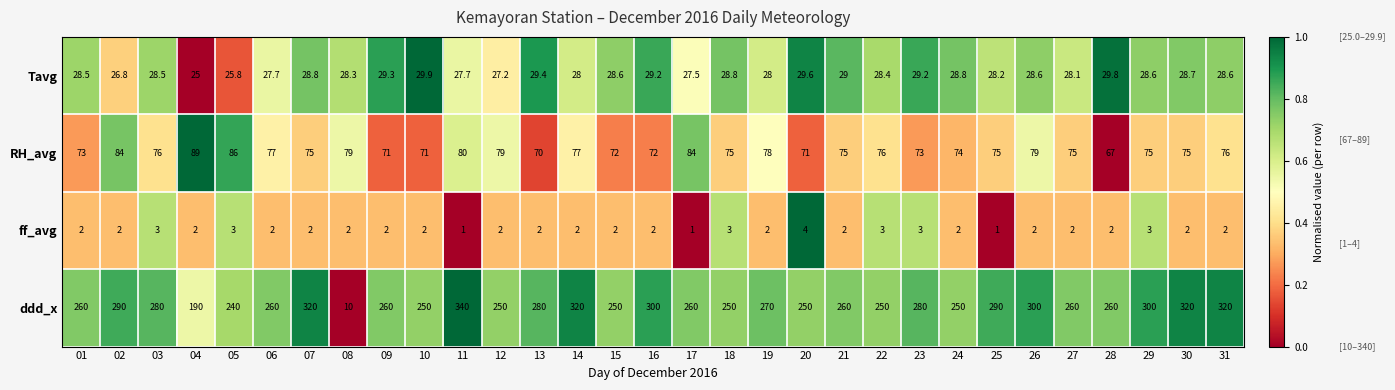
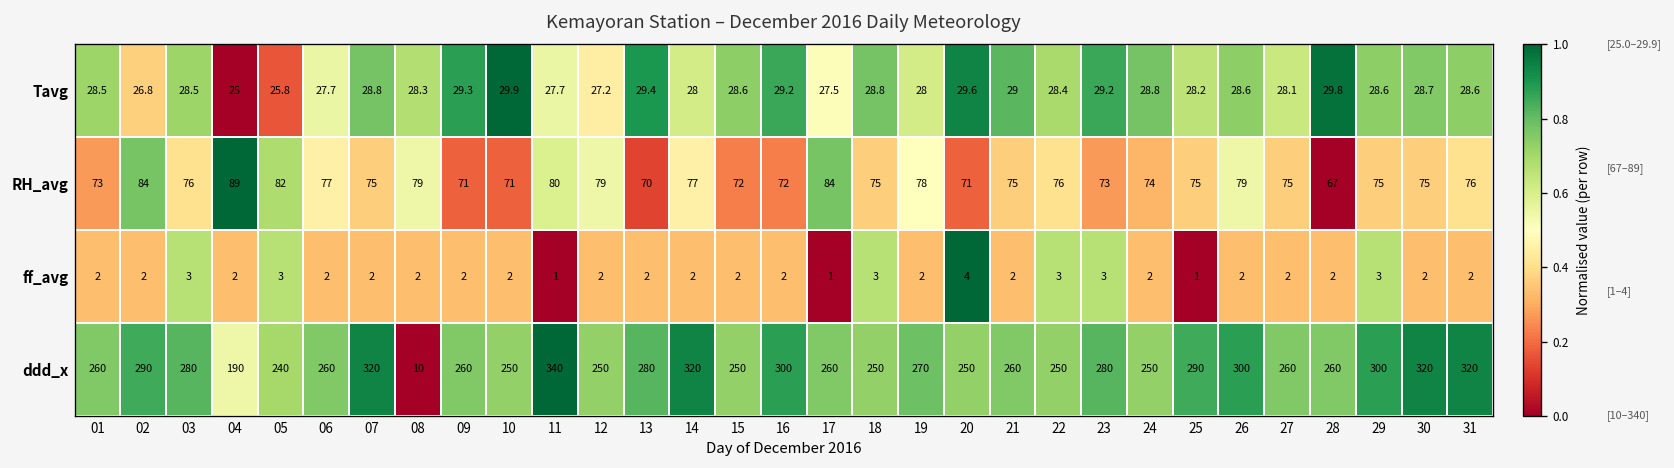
  {
    "Tavg": {
      "01": 28.5,
      "02": 26.8,
      "03": 28.5,
      "04": 25,
      "05": 25.8,
      "06": 27.7,
      "07": 28.8,
      "08": 28.3,
      "09": 29.3,
      "10": 29.9,
      "11": 27.7,
      "12": 27.2,
      "13": 29.4,
      "14": 28,
      "15": 28.6,
      "16": 29.2,
      "17": 27.5,
      "18": 28.8,
      "19": 28,
      "20": 29.6,
      "21": 29,
      "22": 28.4,
      "23": 29.2,
      "24": 28.8,
      "25": 28.2,
      "26": 28.6,
      "27": 28.1,
      "28": 29.8,
      "29": 28.6,
      "30": 28.7,
      "31": 28.6
    },
    "RH_avg": {
      "01": 73,
      "02": 84,
      "03": 76,
      "04": 89,
-     "05": 86,
+     "05": 82,
      "06": 77,
      "07": 75,
      "08": 79,
      "09": 71,
      "10": 71,
      "11": 80,
      "12": 79,
      "13": 70,
      "14": 77,
      "15": 72,
      "16": 72,
      "17": 84,
      "18": 75,
      "19": 78,
      "20": 71,
      "21": 75,
      "22": 76,
      "23": 73,
      "24": 74,
      "25": 75,
      "26": 79,
      "27": 75,
      "28": 67,
      "29": 75,
      "30": 75,
      "31": 76
    },
    "ff_avg": {
      "01": 2,
      "02": 2,
      "03": 3,
      "04": 2,
      "05": 3,
      "06": 2,
      "07": 2,
      "08": 2,
      "09": 2,
      "10": 2,
      "11": 1,
      "12": 2,
      "13": 2,
      "14": 2,
      "15": 2,
      "16": 2,
      "17": 1,
      "18": 3,
      "19": 2,
      "20": 4,
      "21": 2,
      "22": 3,
      "23": 3,
      "24": 2,
      "25": 1,
      "26": 2,
      "27": 2,
      "28": 2,
      "29": 3,
      "30": 2,
      "31": 2
    },
    "ddd_x": {
      "01": 260,
      "02": 290,
      "03": 280,
      "04": 190,
      "05": 240,
      "06": 260,
      "07": 320,
      "08": 10,
      "09": 260,
      "10": 250,
      "11": 340,
      "12": 250,
      "13": 280,
      "14": 320,
      "15": 250,
      "16": 300,
      "17": 260,
      "18": 250,
      "19": 270,
      "20": 250,
      "21": 260,
      "22": 250,
      "23": 280,
      "24": 250,
      "25": 290,
      "26": 300,
      "27": 260,
      "28": 260,
      "29": 300,
      "30": 320,
      "31": 320
    }
  }
